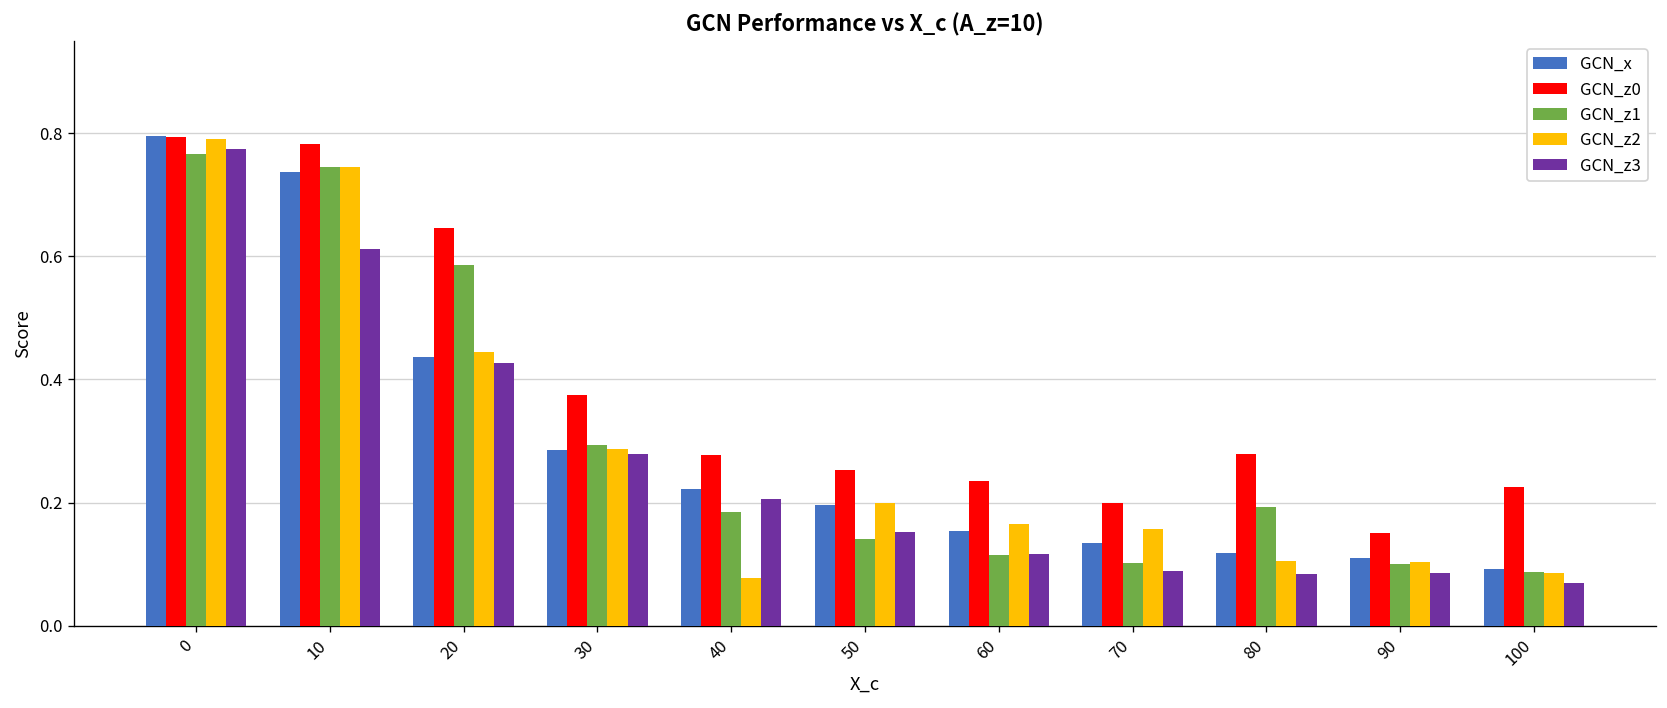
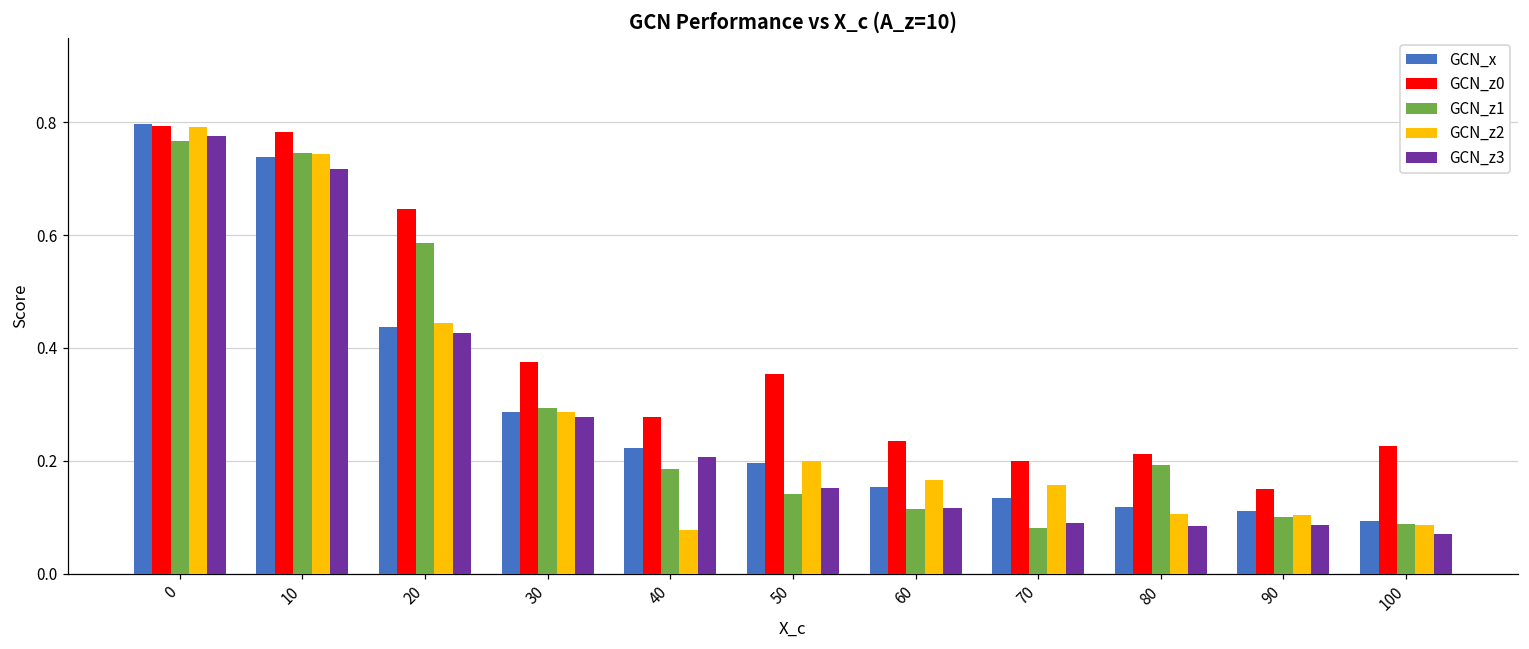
  {
    "GCN_x": {
      "0": 0.80,
      "10": 0.74,
      "20": 0.44,
      "30": 0.29,
      "40": 0.22,
      "50": 0.20,
      "60": 0.15,
      "70": 0.13,
      "80": 0.12,
      "90": 0.11,
      "100": 0.09
    },
    "GCN_z0": {
      "0": 0.79,
      "10": 0.78,
      "20": 0.65,
      "30": 0.38,
      "40": 0.28,
-     "50": 0.25,
+     "50": 0.35,
      "60": 0.23,
      "70": 0.20,
-     "80": 0.28,
+     "80": 0.21,
      "90": 0.15,
      "100": 0.23
    },
    "GCN_z1": {
      "0": 0.77,
      "10": 0.75,
      "20": 0.59,
      "30": 0.29,
      "40": 0.18,
      "50": 0.14,
      "60": 0.11,
-     "70": 0.10,
+     "70": 0.08,
      "80": 0.19,
      "90": 0.10,
      "100": 0.09
    },
    "GCN_z2": {
      "0": 0.79,
      "10": 0.74,
      "20": 0.44,
      "30": 0.29,
      "40": 0.08,
      "50": 0.20,
      "60": 0.17,
      "70": 0.16,
      "80": 0.11,
      "90": 0.10,
      "100": 0.09
    },
    "GCN_z3": {
      "0": 0.78,
-     "10": 0.61,
+     "10": 0.72,
      "20": 0.43,
      "30": 0.28,
      "40": 0.21,
      "50": 0.15,
      "60": 0.12,
      "70": 0.09,
      "80": 0.08,
      "90": 0.09,
      "100": 0.07
    }
  }
